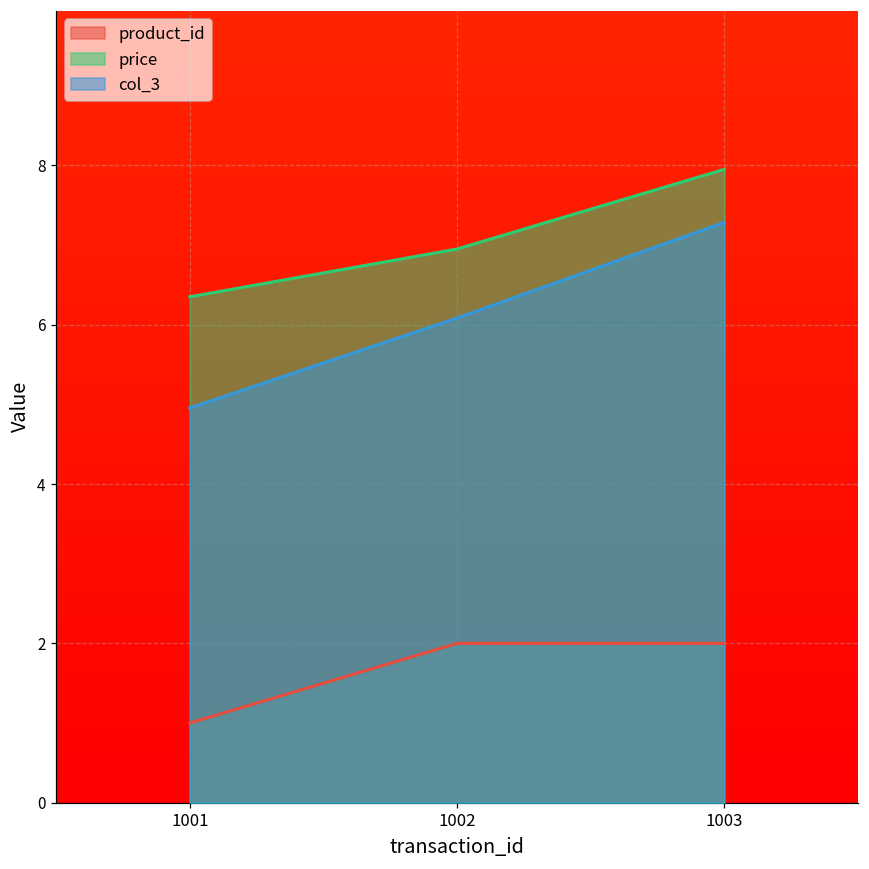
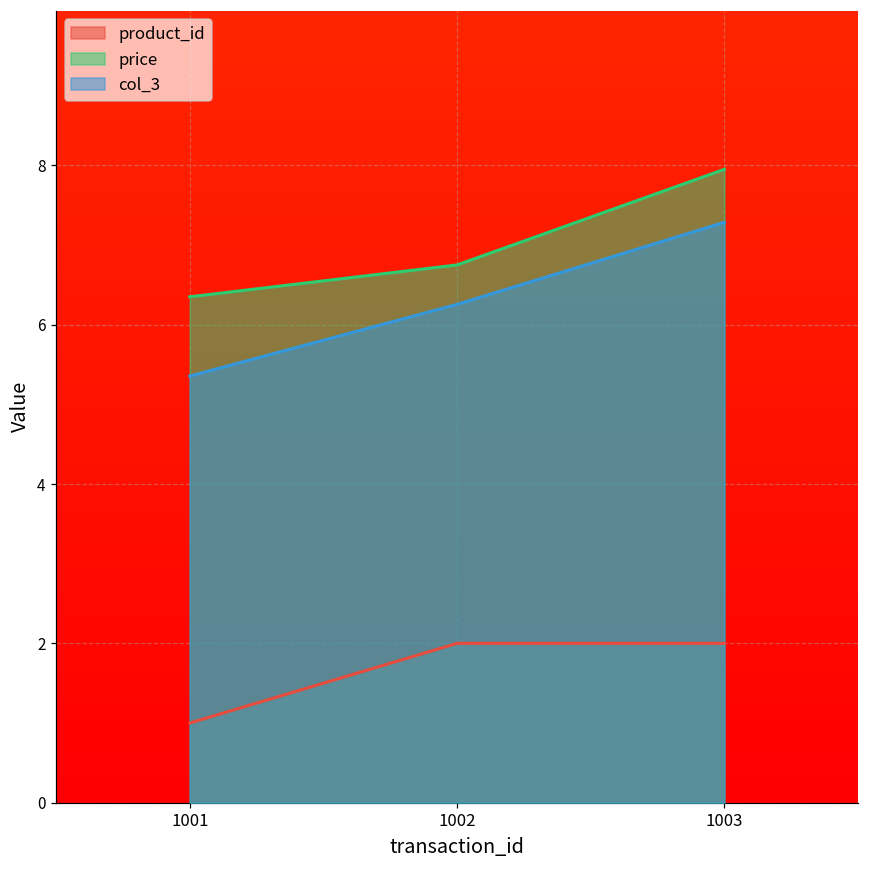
  {
    "product_id": {
      "1001": 1.0,
      "1002": 2.0,
      "1003": 2.0
    },
    "price": {
      "1001": 6.4,
-     "1002": 7.0,
+     "1002": 6.8,
      "1003": 8.0
    },
    "col_3": {
-     "1001": 5.0,
-     "1002": 6.1,
+     "1001": 5.4,
+     "1002": 6.3,
      "1003": 7.3
    }
  }
